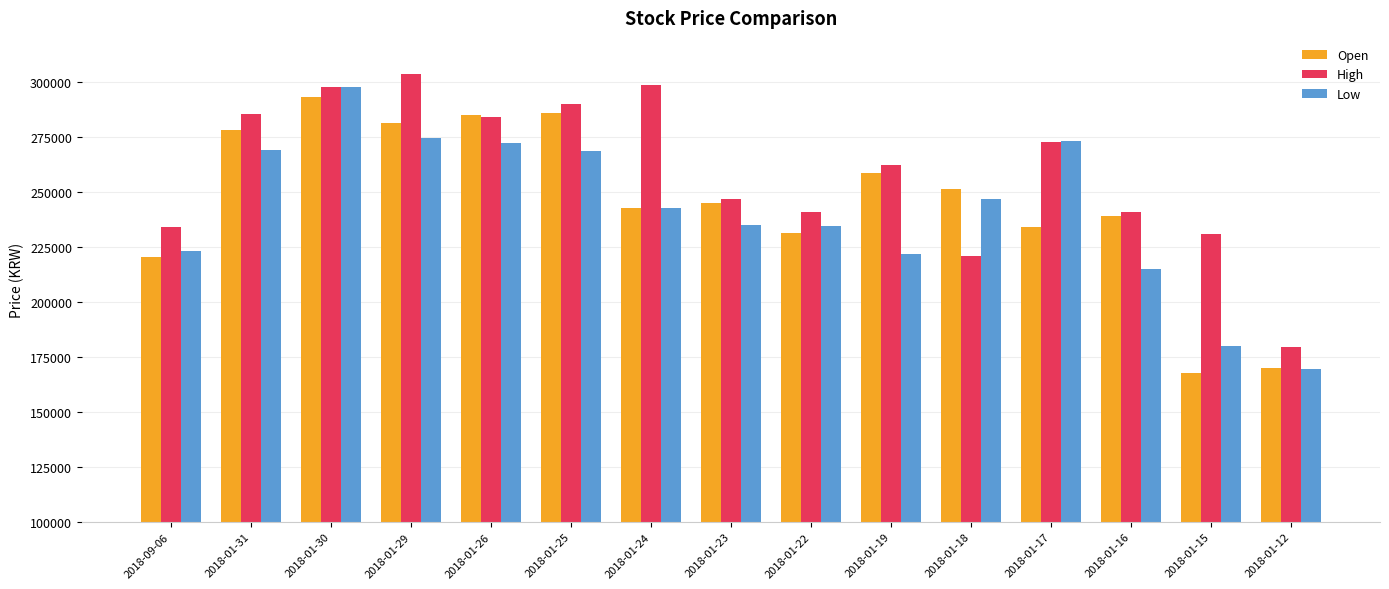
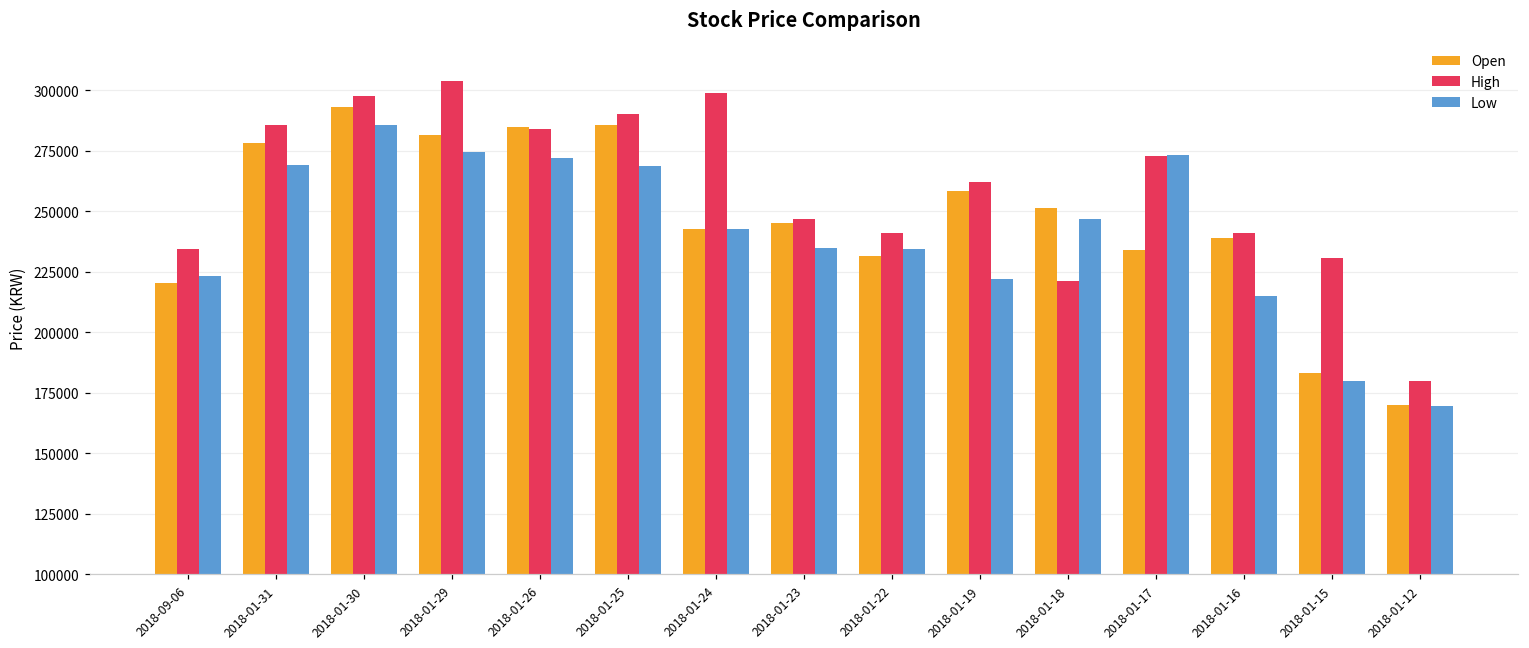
  {
    "Open": {
      "2018-09-06": 220000,
      "2018-01-31": 278000,
      "2018-01-30": 293000,
      "2018-01-29": 281000,
      "2018-01-26": 285000,
      "2018-01-25": 286000,
      "2018-01-24": 243000,
      "2018-01-23": 245000,
      "2018-01-22": 231000,
      "2018-01-19": 259000,
      "2018-01-18": 251000,
      "2018-01-17": 234000,
      "2018-01-16": 239000,
-     "2018-01-15": 168000,
+     "2018-01-15": 183000,
      "2018-01-12": 170000
    },
    "High": {
      "2018-09-06": 234000,
      "2018-01-31": 286000,
      "2018-01-30": 298000,
      "2018-01-29": 304000,
      "2018-01-26": 284000,
      "2018-01-25": 290000,
      "2018-01-24": 299000,
      "2018-01-23": 247000,
      "2018-01-22": 241000,
      "2018-01-19": 262000,
      "2018-01-18": 221000,
      "2018-01-17": 273000,
      "2018-01-16": 241000,
      "2018-01-15": 231000,
      "2018-01-12": 180000
    },
    "Low": {
      "2018-09-06": 223000,
      "2018-01-31": 269000,
-     "2018-01-30": 297000,
+     "2018-01-30": 286000,
      "2018-01-29": 275000,
      "2018-01-26": 272000,
      "2018-01-25": 269000,
      "2018-01-24": 243000,
      "2018-01-23": 235000,
      "2018-01-22": 234000,
      "2018-01-19": 222000,
      "2018-01-18": 247000,
      "2018-01-17": 273000,
      "2018-01-16": 215000,
      "2018-01-15": 180000,
      "2018-01-12": 169000
    }
  }
